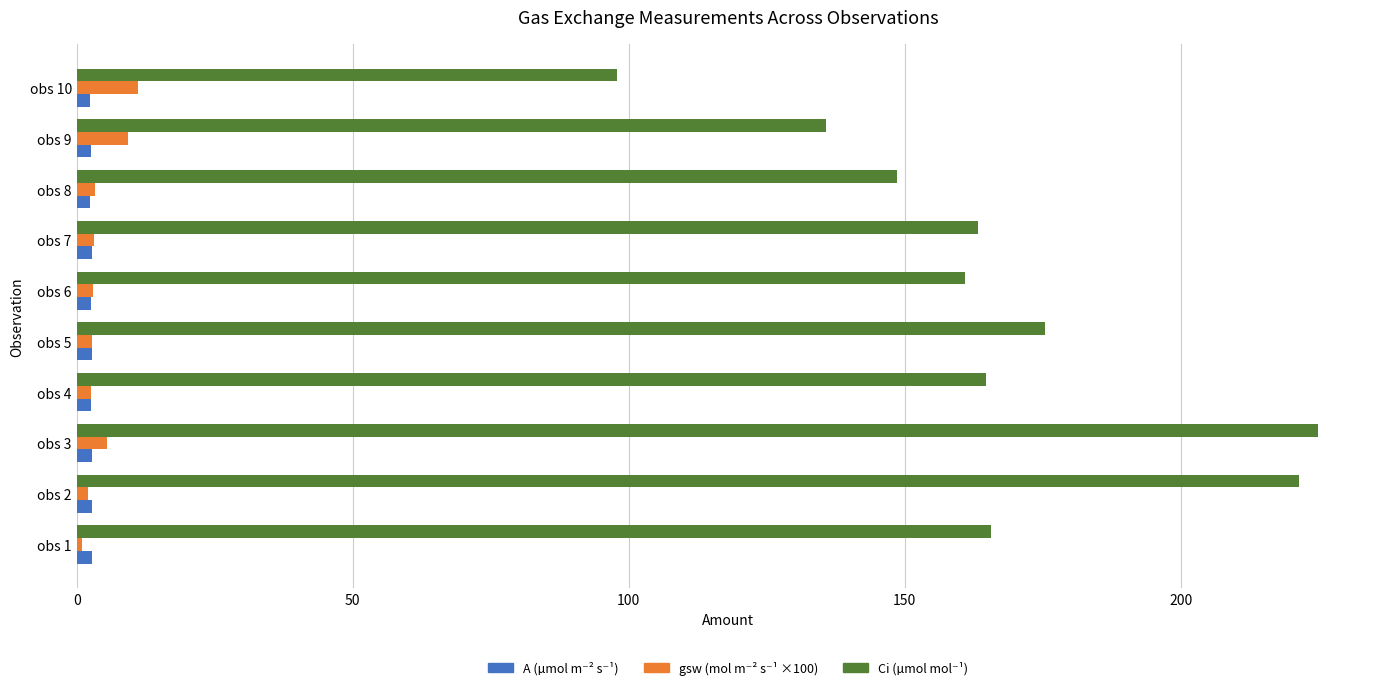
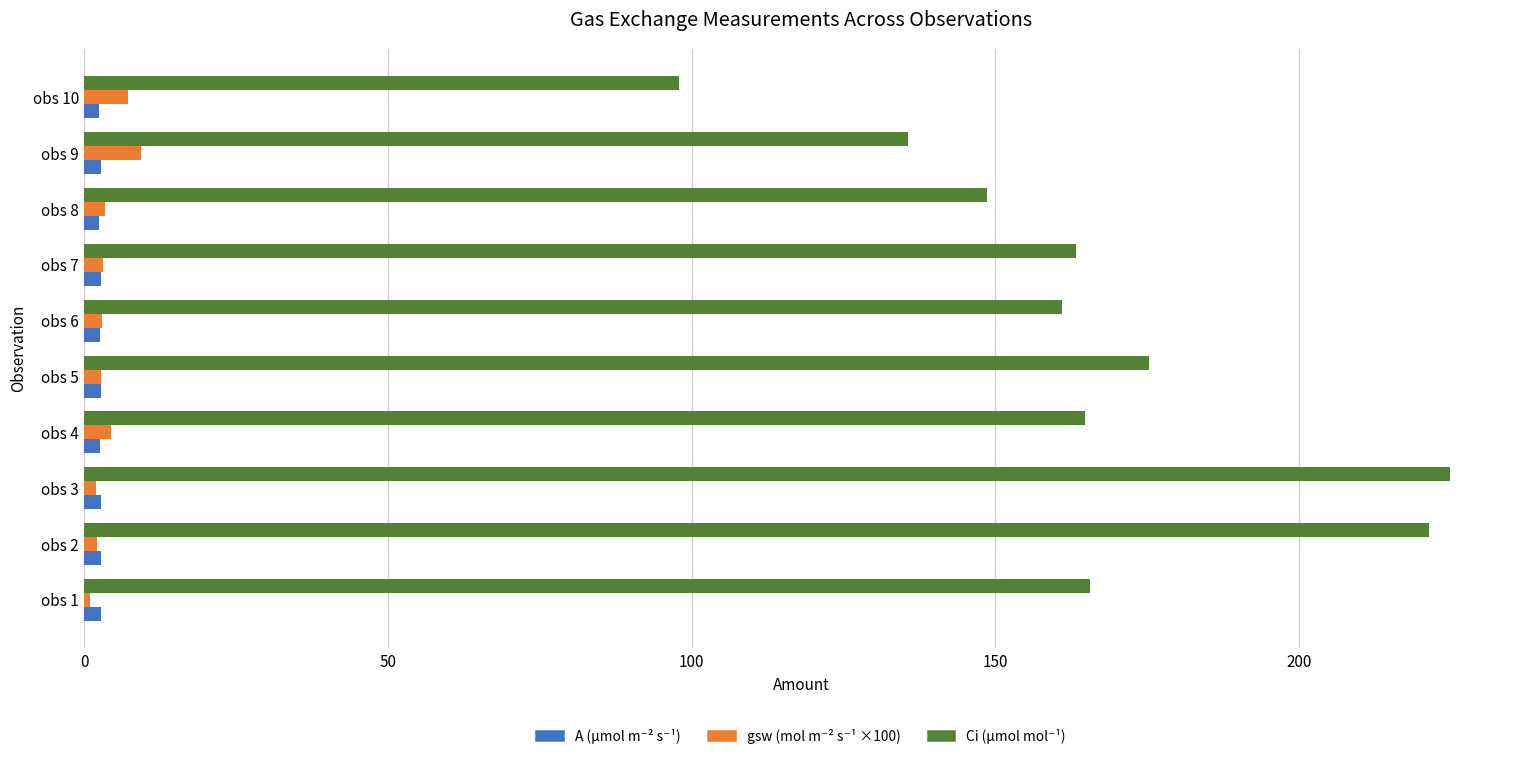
  {
    "A (µmol m⁻² s⁻¹)": {
      "obs 10": 2,
      "obs 9": 3,
      "obs 8": 2,
      "obs 7": 3,
      "obs 6": 3,
      "obs 5": 3,
      "obs 4": 3,
      "obs 3": 3,
      "obs 2": 3,
      "obs 1": 3
    },
    "gsw (mol m⁻² s⁻¹ ×100)": {
-     "obs 10": 11,
+     "obs 10": 7,
      "obs 9": 9,
      "obs 8": 3,
      "obs 7": 3,
      "obs 6": 3,
      "obs 5": 3,
-     "obs 4": 3,
-     "obs 3": 6,
+     "obs 4": 4,
+     "obs 3": 2,
      "obs 2": 2,
      "obs 1": 1
    },
    "Ci (µmol mol⁻¹)": {
      "obs 10": 98,
      "obs 9": 136,
      "obs 8": 149,
      "obs 7": 163,
      "obs 6": 161,
      "obs 5": 175,
      "obs 4": 165,
      "obs 3": 225,
      "obs 2": 221,
      "obs 1": 166
    }
  }
